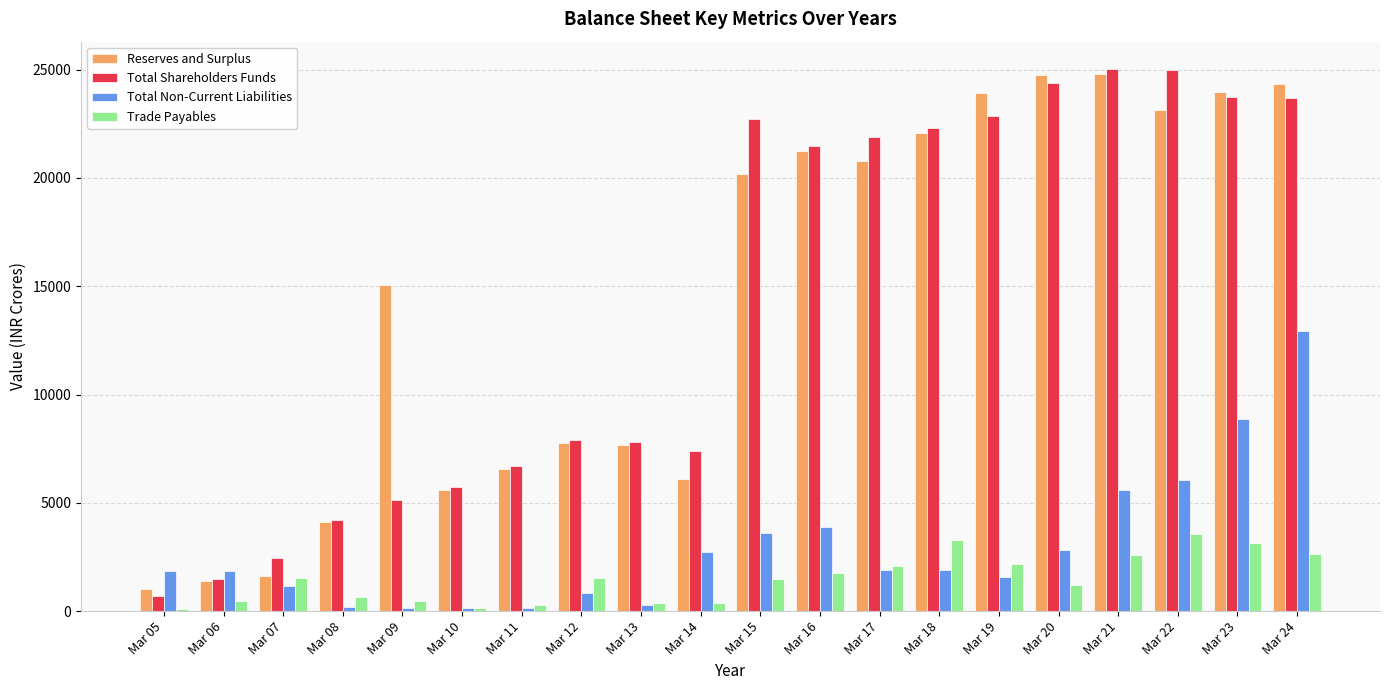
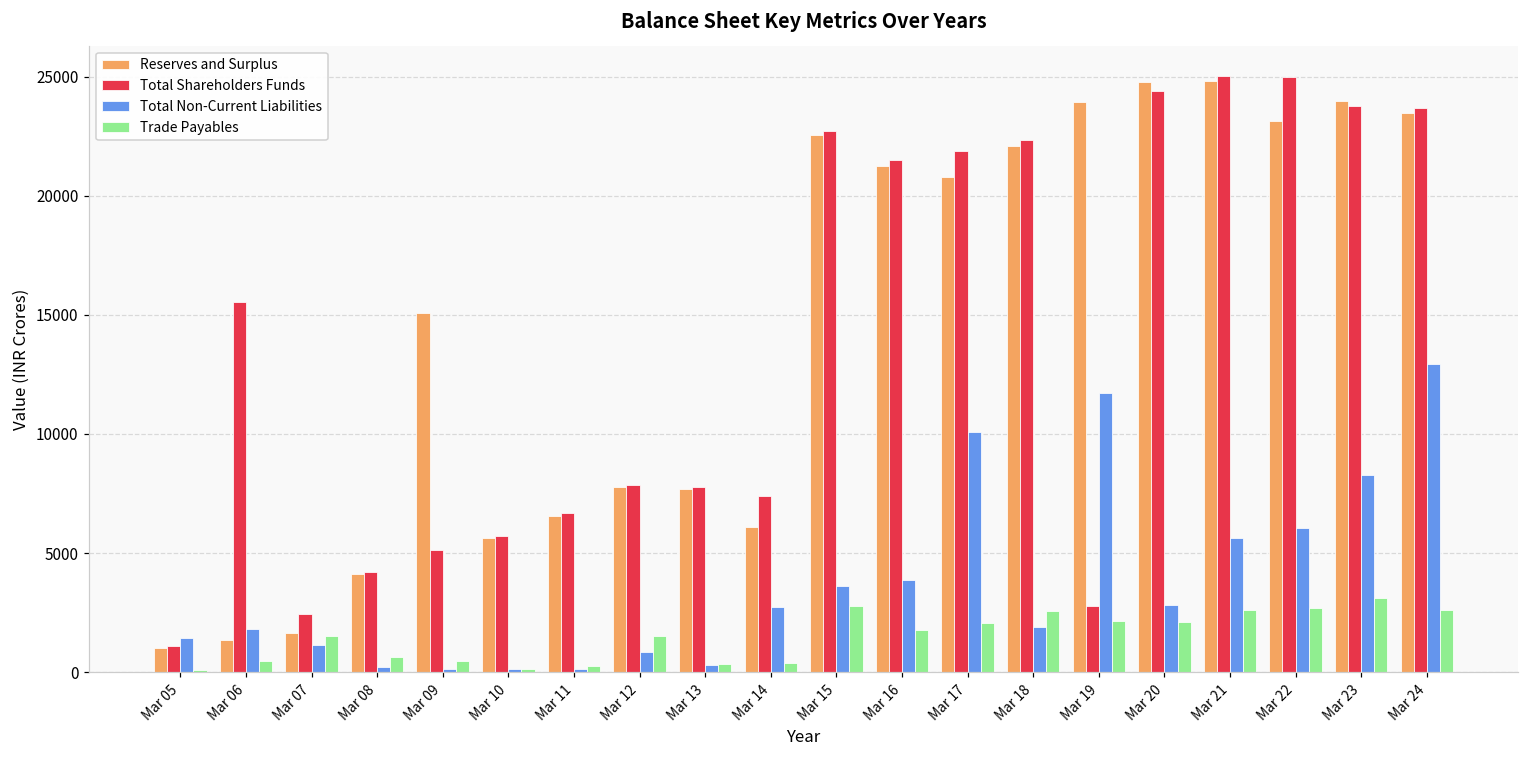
  {
    "Reserves and Surplus": {
      "Mar 05": 1000,
      "Mar 06": 1400,
      "Mar 07": 1600,
      "Mar 08": 4100,
      "Mar 09": 15100,
      "Mar 10": 5600,
      "Mar 11": 6600,
      "Mar 12": 7800,
      "Mar 13": 7700,
      "Mar 14": 6100,
-     "Mar 15": 20200,
+     "Mar 15": 22500,
      "Mar 16": 21200,
      "Mar 17": 20800,
      "Mar 18": 22100,
      "Mar 19": 23900,
      "Mar 20": 24800,
      "Mar 21": 24800,
      "Mar 22": 23100,
      "Mar 23": 24000,
-     "Mar 24": 24300
+     "Mar 24": 23500
    },
    "Total Shareholders Funds": {
-     "Mar 05": 700,
-     "Mar 06": 1500,
+     "Mar 05": 1100,
+     "Mar 06": 15500,
      "Mar 07": 2400,
      "Mar 08": 4200,
      "Mar 09": 5200,
      "Mar 10": 5700,
      "Mar 11": 6700,
      "Mar 12": 7900,
      "Mar 13": 7800,
      "Mar 14": 7400,
      "Mar 15": 22700,
      "Mar 16": 21500,
      "Mar 17": 21900,
      "Mar 18": 22300,
-     "Mar 19": 22800,
+     "Mar 19": 2800,
      "Mar 20": 24400,
      "Mar 21": 25000,
      "Mar 22": 25000,
      "Mar 23": 23700,
      "Mar 24": 23700
    },
    "Total Non-Current Liabilities": {
-     "Mar 05": 1900,
+     "Mar 05": 1500,
      "Mar 06": 1800,
      "Mar 07": 1200,
      "Mar 08": 200,
      "Mar 09": 100,
      "Mar 10": 100,
      "Mar 11": 100,
      "Mar 12": 800,
      "Mar 13": 300,
      "Mar 14": 2700,
      "Mar 15": 3600,
      "Mar 16": 3900,
-     "Mar 17": 1900,
+     "Mar 17": 10100,
      "Mar 18": 1900,
-     "Mar 19": 1600,
+     "Mar 19": 11700,
      "Mar 20": 2800,
      "Mar 21": 5600,
      "Mar 22": 6100,
-     "Mar 23": 8900,
+     "Mar 23": 8300,
      "Mar 24": 12900
    },
    "Trade Payables": {
      "Mar 06": 500,
      "Mar 07": 1500,
      "Mar 08": 600,
      "Mar 09": 500,
      "Mar 10": 100,
      "Mar 11": 300,
      "Mar 12": 1500,
      "Mar 13": 400,
      "Mar 14": 400,
-     "Mar 15": 1500,
+     "Mar 15": 2800,
      "Mar 16": 1800,
      "Mar 17": 2100,
-     "Mar 18": 3300,
+     "Mar 18": 2600,
      "Mar 19": 2200,
-     "Mar 20": 1200,
+     "Mar 20": 2100,
      "Mar 21": 2600,
-     "Mar 22": 3500,
+     "Mar 22": 2700,
      "Mar 23": 3100,
      "Mar 24": 2600
    }
  }
